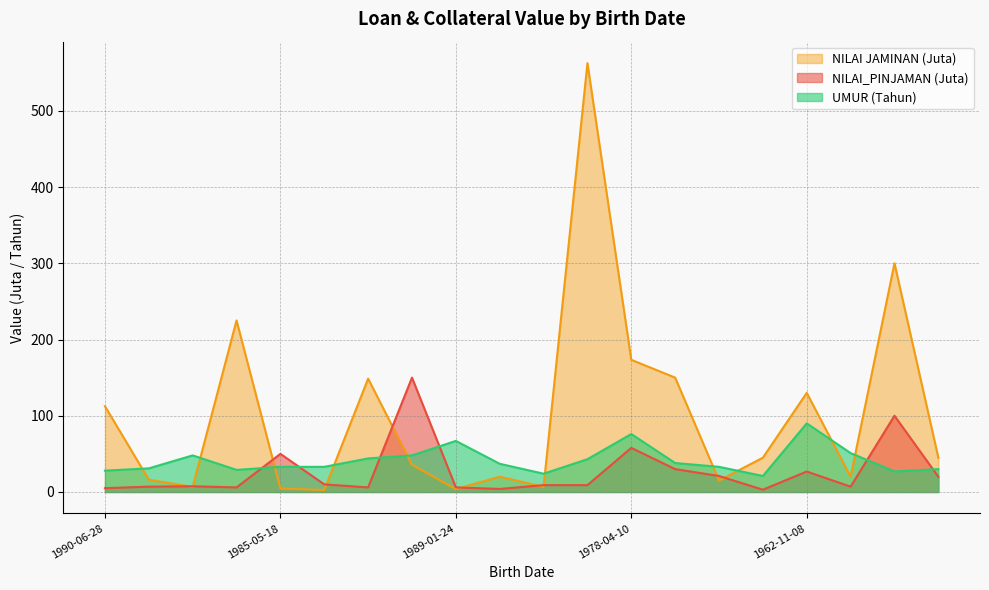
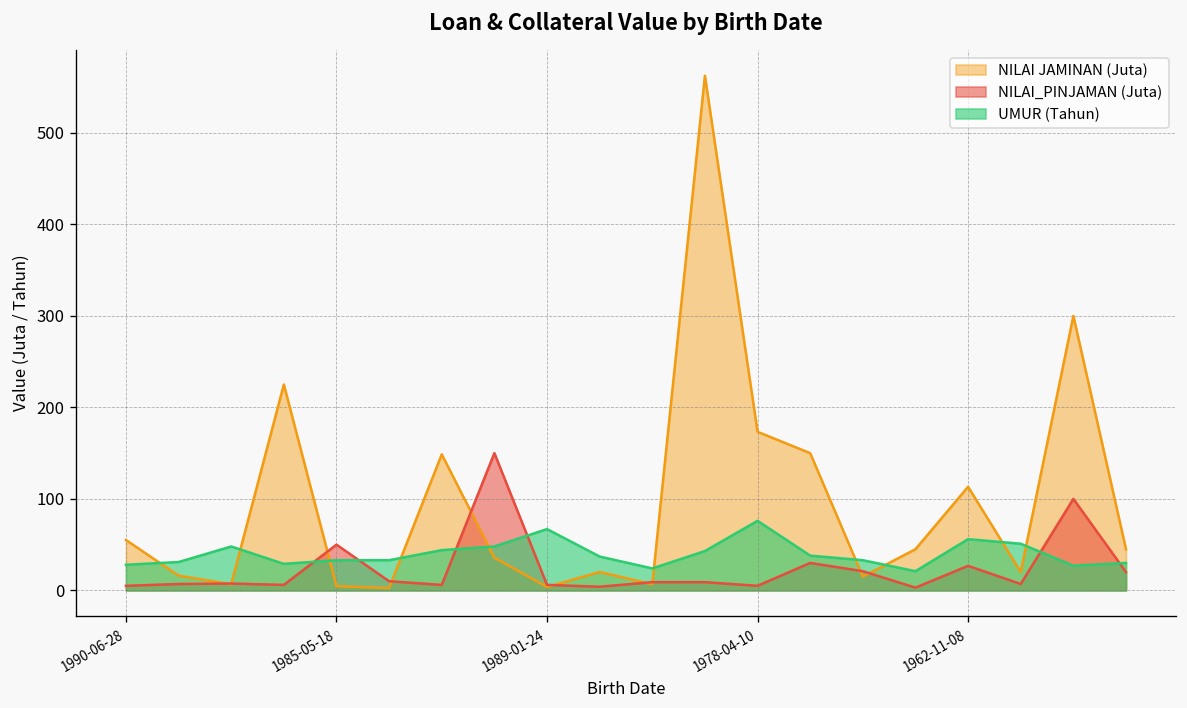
  {
    "NILAI JAMINAN (Juta)": {
-     "1990-06-28": 110,
+     "1990-06-28": 60,
      "1978-04-10": 170,
-     "1962-11-08": 130
+     "1962-11-08": 110
    },
    "NILAI_PINJAMAN (Juta)": {
      "1990-06-28": 10,
-     "1978-04-10": 60,
+     "1978-04-10": 10,
      "1962-11-08": 30
    },
    "UMUR (Tahun)": {
      "1990-06-28": 30,
      "1989-01-24": 70,
      "1978-04-10": 80,
-     "1962-11-08": 90
+     "1962-11-08": 60
    }
  }
